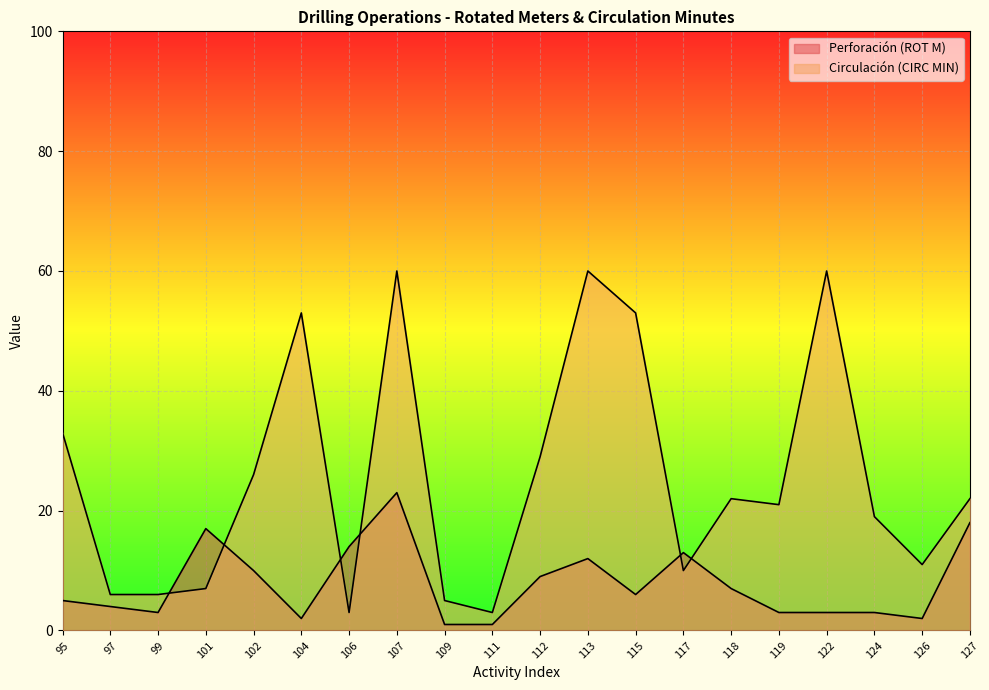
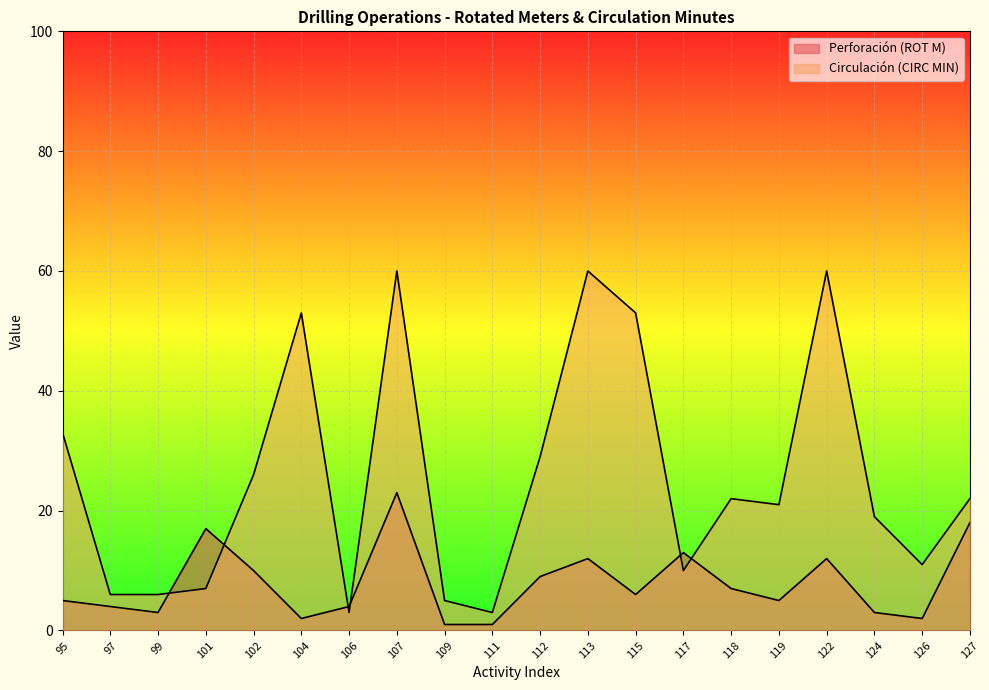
  {
    "Perforación (ROT M)": {
      "95": 5,
      "97": 4,
      "99": 3,
      "101": 17,
      "102": 10,
      "104": 2,
-     "106": 14,
+     "106": 4,
      "107": 23,
      "109": 1,
      "111": 1,
      "112": 9,
      "113": 12,
      "115": 6,
      "117": 13,
      "118": 7,
-     "119": 3,
-     "122": 3,
+     "119": 5,
+     "122": 12,
      "124": 3,
      "126": 2,
      "127": 18
    },
    "Circulación (CIRC MIN)": {
      "95": 33,
      "97": 6,
      "99": 6,
      "101": 7,
      "102": 26,
      "104": 53,
      "106": 3,
      "107": 60,
      "109": 5,
      "111": 3,
      "112": 29,
      "113": 60,
      "115": 53,
      "117": 10,
      "118": 22,
      "119": 21,
      "122": 60,
      "124": 19,
      "126": 11,
      "127": 22
    }
  }
